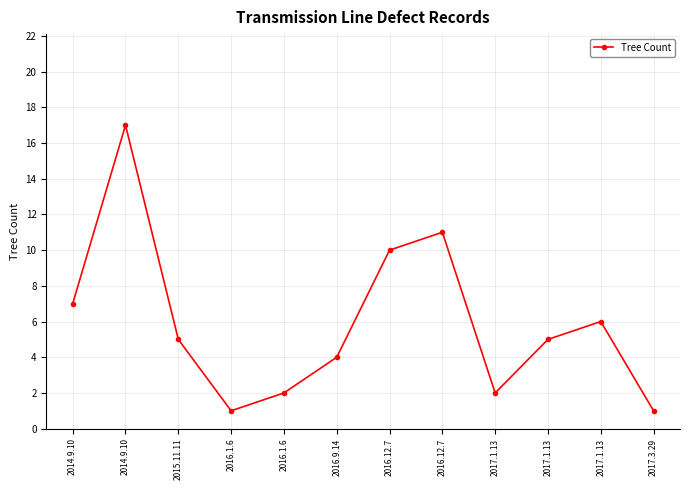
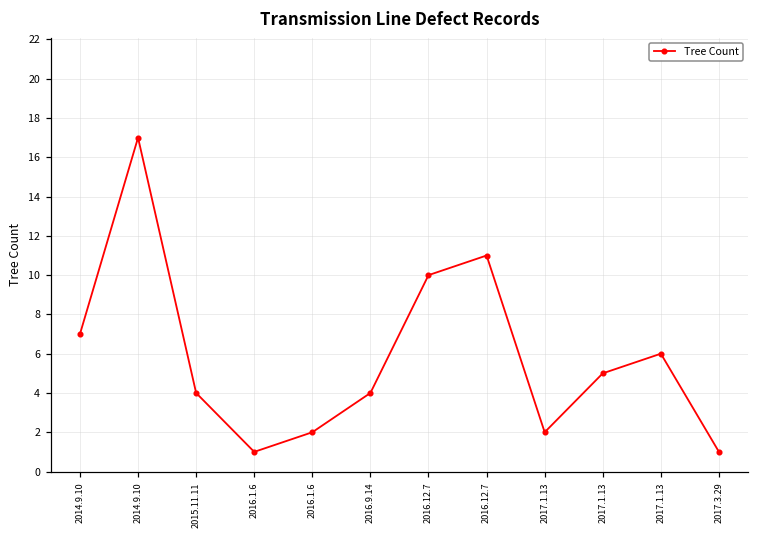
  {
-   "2015.11.11": 5,
+   "2015.11.11": 4,
    "2016.9.14": 4,
    "2017.3.29": 1
  }
